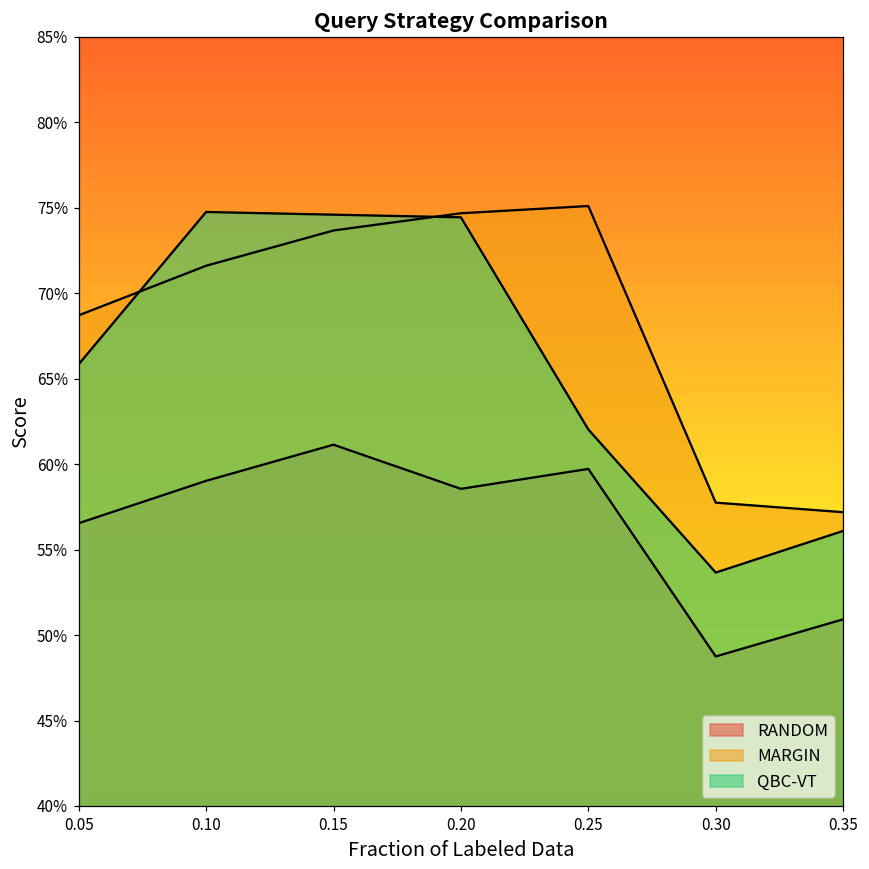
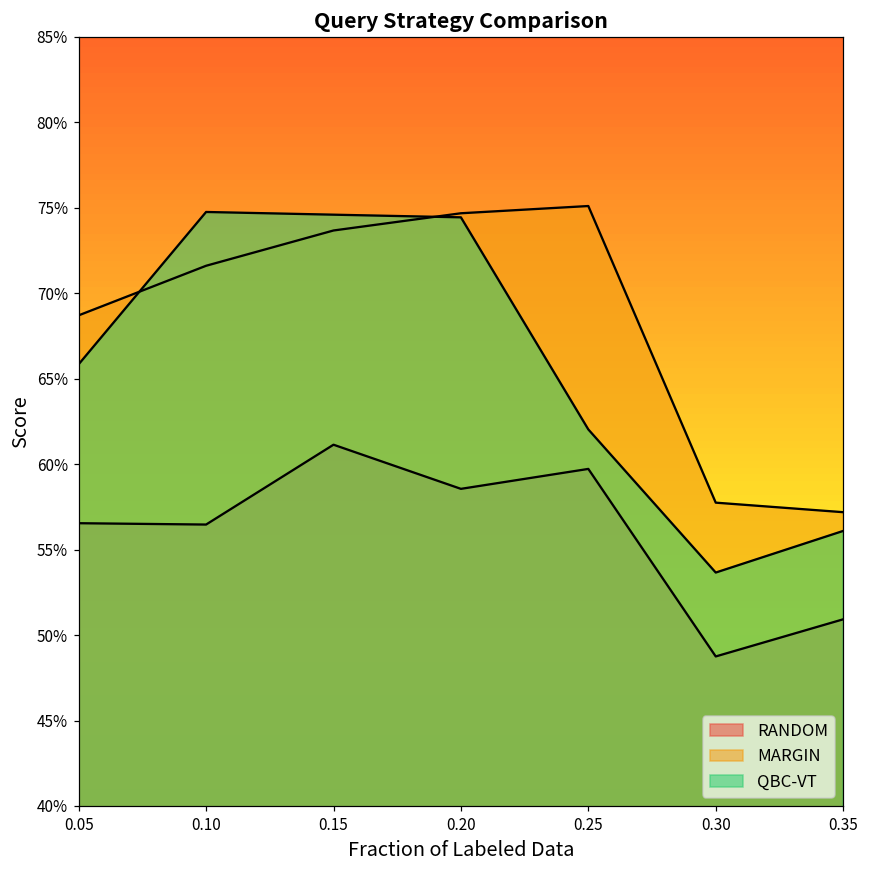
  {
    "RANDOM": {
      "0.05": "56.5%",
-     "0.10": "59.0%",
+     "0.10": "56.5%",
      "0.15": "61.1%",
      "0.20": "58.6%",
      "0.25": "59.7%",
      "0.30": "48.7%",
      "0.35": "50.9%"
    },
    "MARGIN": {
      "0.05": "68.7%",
      "0.10": "71.6%",
      "0.15": "73.7%",
      "0.20": "74.7%",
      "0.25": "75.1%",
      "0.30": "57.7%",
      "0.35": "57.2%"
    },
    "QBC-VT": {
      "0.05": "65.8%",
      "0.10": "74.7%",
      "0.15": "74.6%",
      "0.20": "74.4%",
      "0.25": "62.0%",
      "0.30": "53.7%",
      "0.35": "56.1%"
    }
  }
